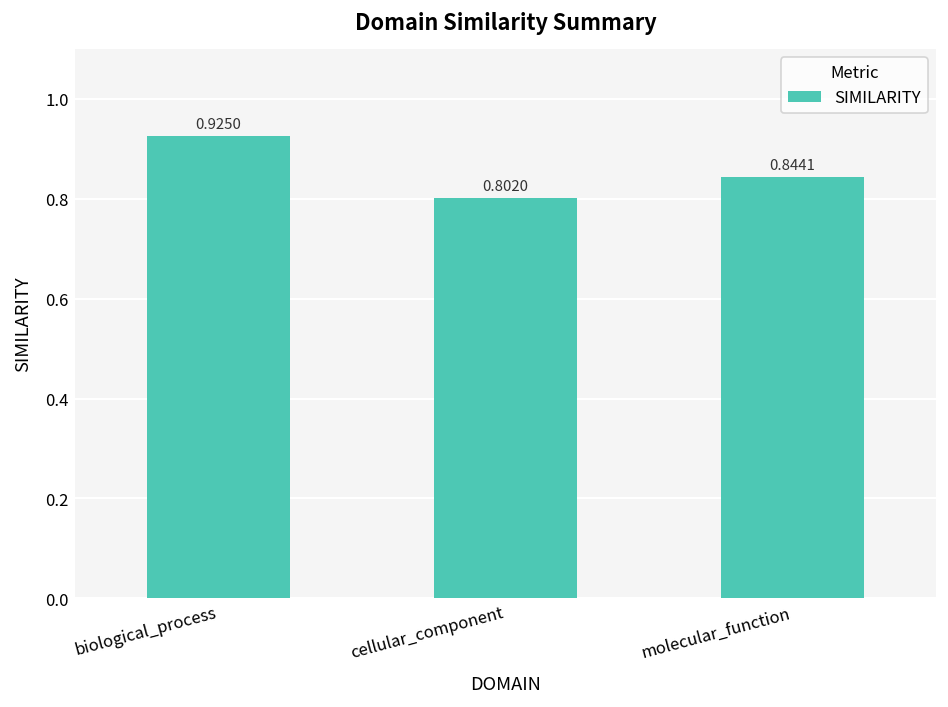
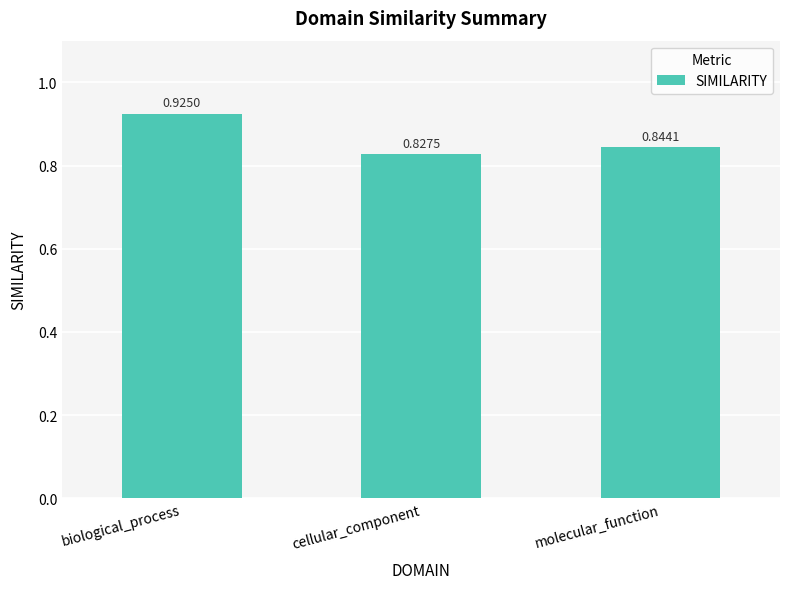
  {
    "biological_process": 0.9250,
-   "cellular_component": 0.8020,
+   "cellular_component": 0.8275,
    "molecular_function": 0.8441
  }
